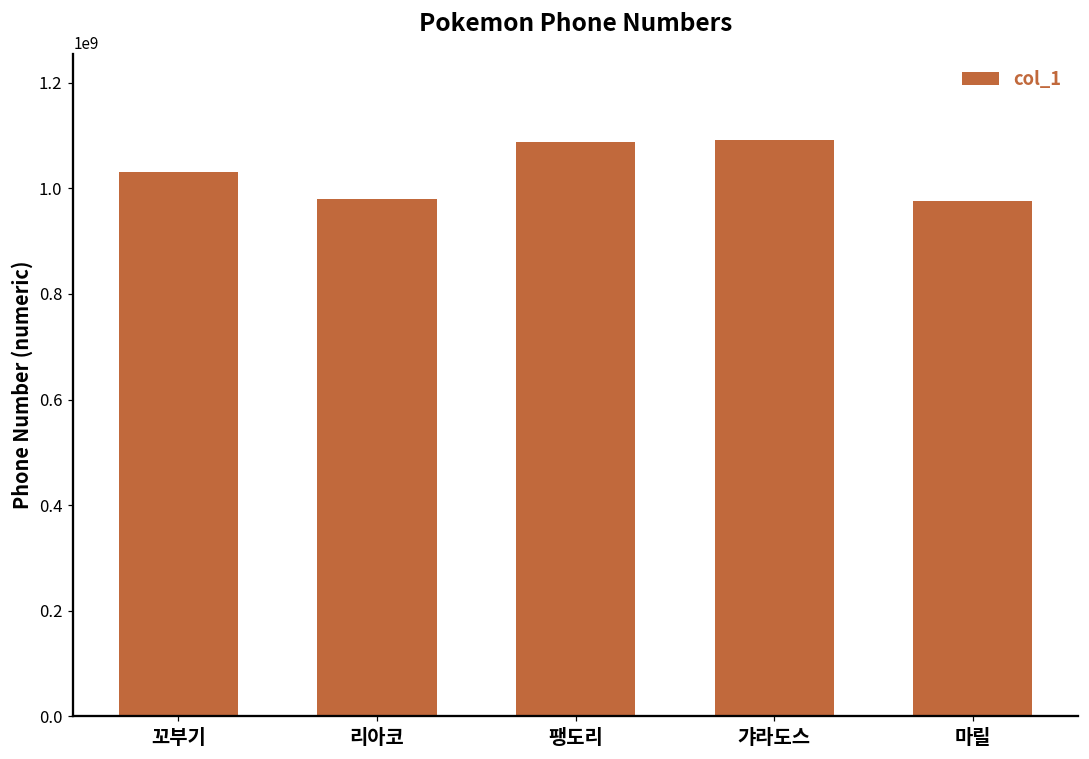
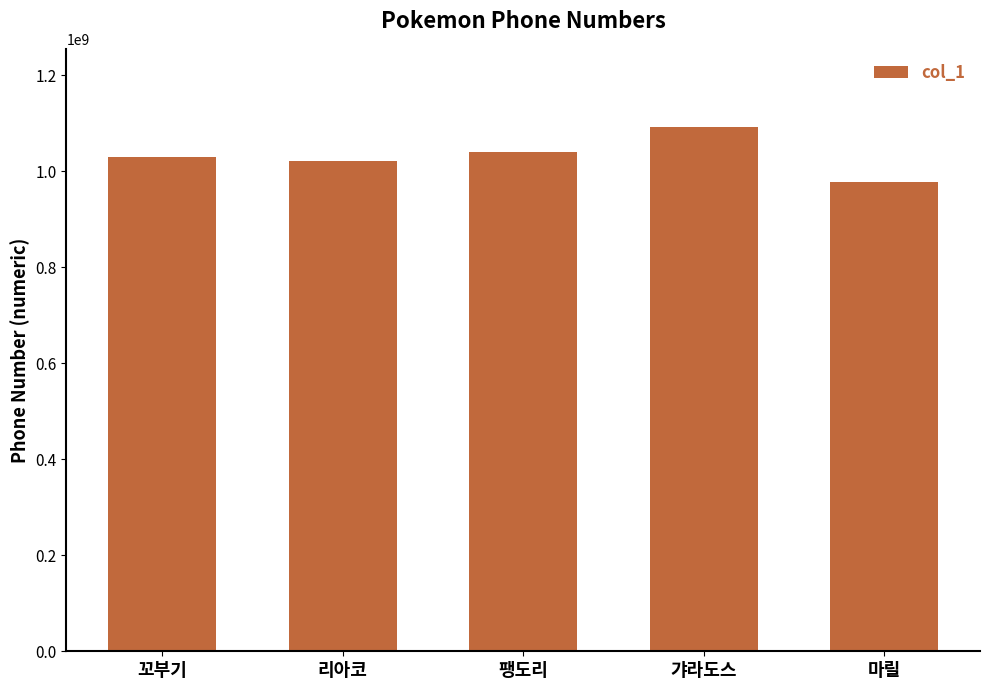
  {
    "꼬부기": 1030000000,
-   "리아코": 980000000,
-   "팽도리": 1090000000,
+   "리아코": 1020000000,
+   "팽도리": 1040000000,
    "갸라도스": 1090000000,
    "마릴": 980000000
  }
